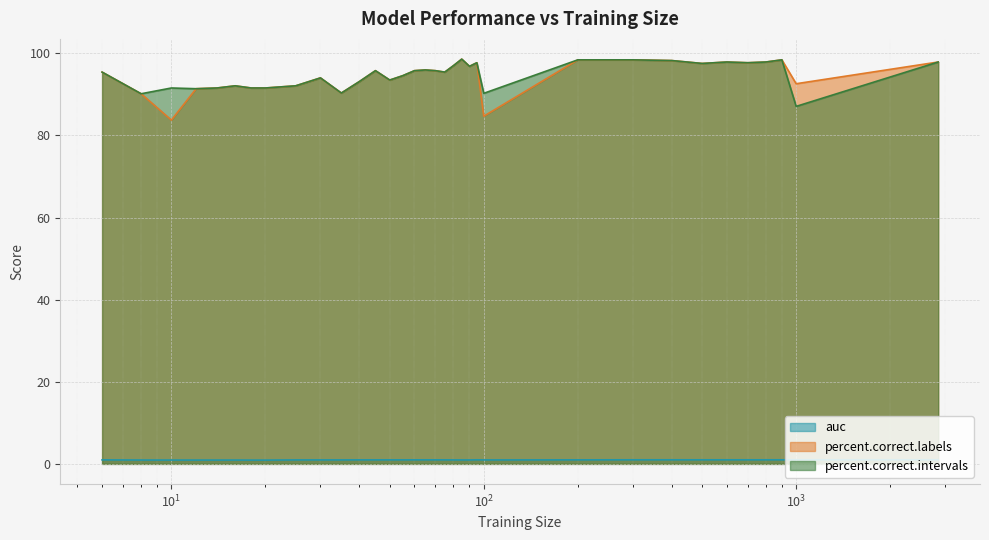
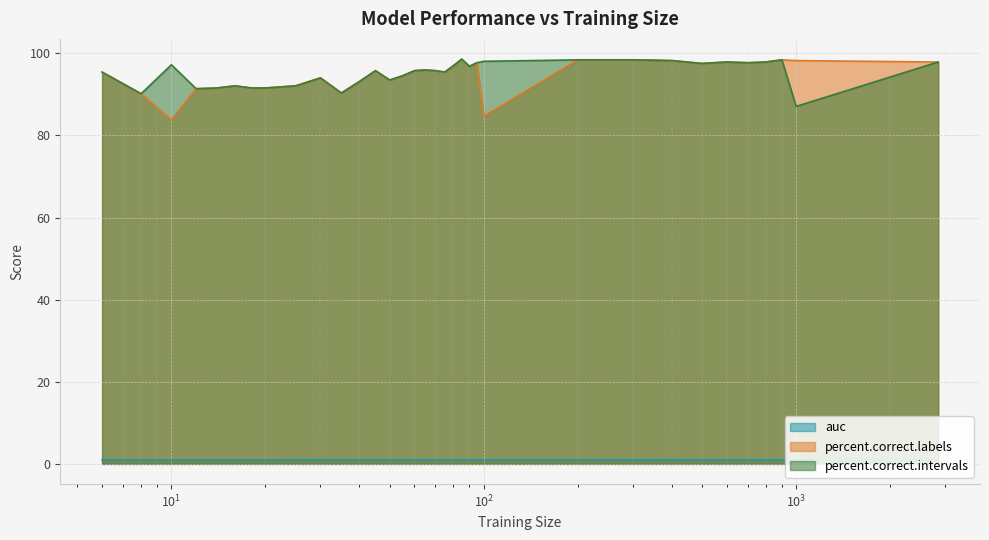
  {
    "auc": {
      "10^1": 1,
      "10^2": 1
    },
    "percent.correct.labels": {
      "10^1": 84,
      "10^2": 85,
-     "10^3": 93
+     "10^3": 98
    },
    "percent.correct.intervals": {
-     "10^1": 92,
-     "10^2": 90,
+     "10^1": 97,
+     "10^2": 98,
      "10^3": 87
    }
  }
